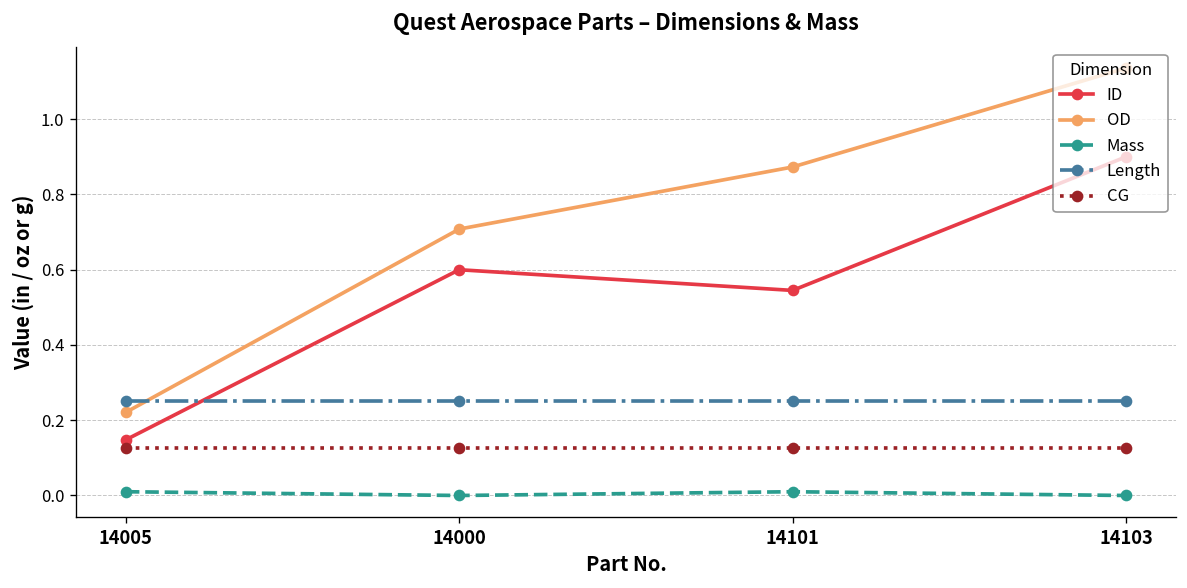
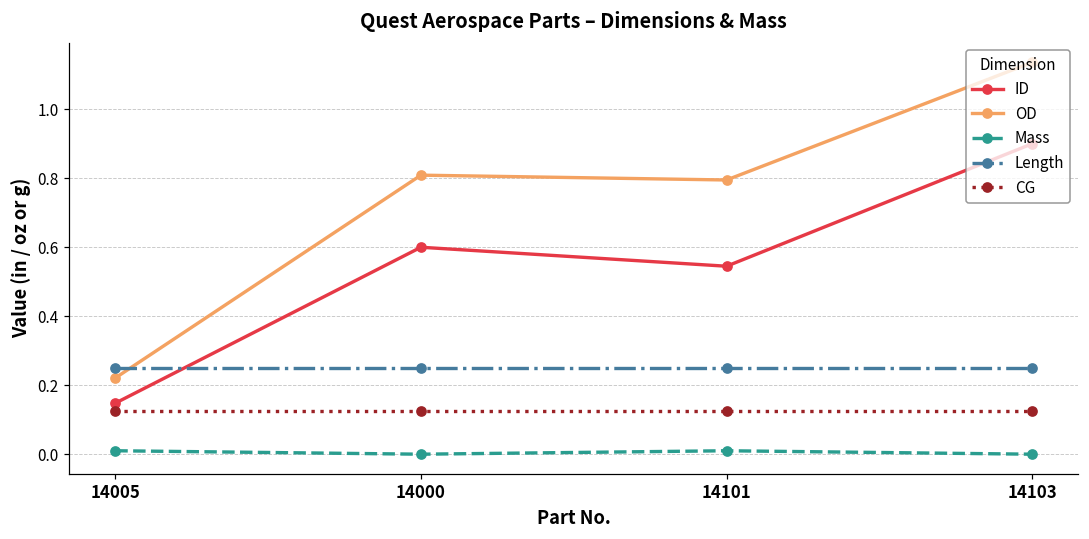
  {
    "ID": {
      "14005": 0.15,
      "14000": 0.60,
      "14101": 0.55
    },
    "OD": {
      "14005": 0.22,
-     "14000": 0.71,
-     "14101": 0.87
+     "14000": 0.81,
+     "14101": 0.80
    },
    "CG": {
      "14005": 0.13,
      "14000": 0.13,
      "14101": 0.13,
      "14103": 0.13
    }
  }
